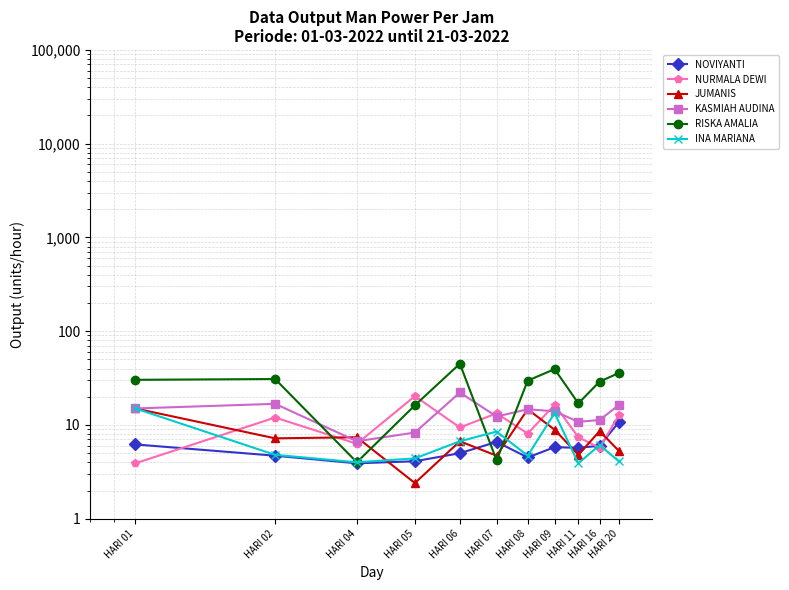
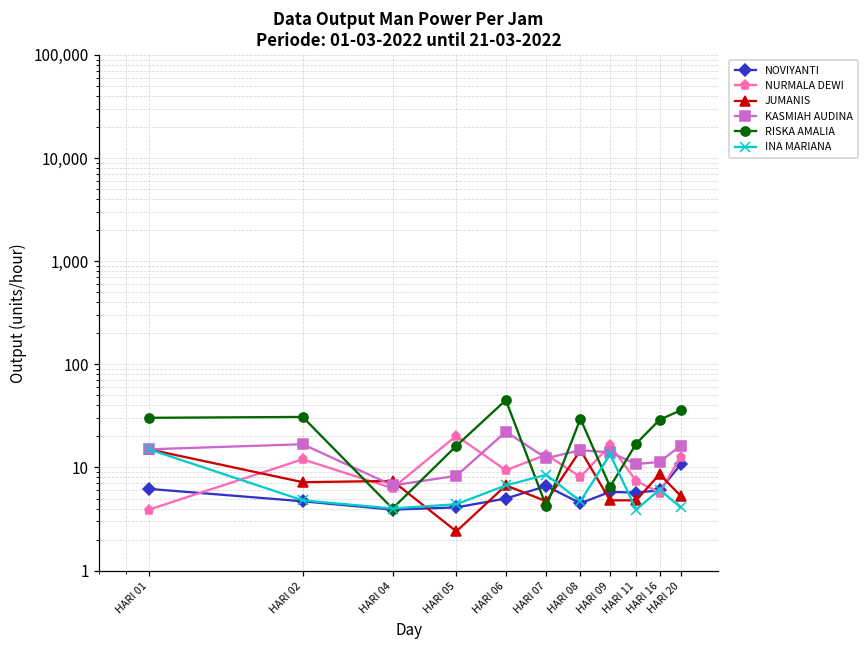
  {
    "NOVIYANTI": {
      "HARI 01": 6,
      "HARI 05": 4,
      "HARI 06": 5,
      "HARI 07": 7,
      "HARI 09": 6,
      "HARI 11": 6,
      "HARI 20": 11
    },
    "JUMANIS": {
      "HARI 02": 7,
      "HARI 04": 7,
      "HARI 05": 2.4,
      "HARI 07": 5,
-     "HARI 09": 9,
+     "HARI 09": 5,
      "HARI 11": 5,
      "HARI 16": 9,
      "HARI 20": 5
    },
    "RISKA AMALIA": {
      "HARI 01": 30,
      "HARI 02": 31,
      "HARI 05": 16,
      "HARI 06": 50,
      "HARI 07": 4,
      "HARI 08": 30,
-     "HARI 09": 39,
+     "HARI 09": 7,
      "HARI 11": 17,
      "HARI 16": 29,
      "HARI 20": 36
    },
    "INA MARIANA": {
      "HARI 05": 4,
      "HARI 07": 9,
      "HARI 11": 4,
      "HARI 20": 4
    }
  }
